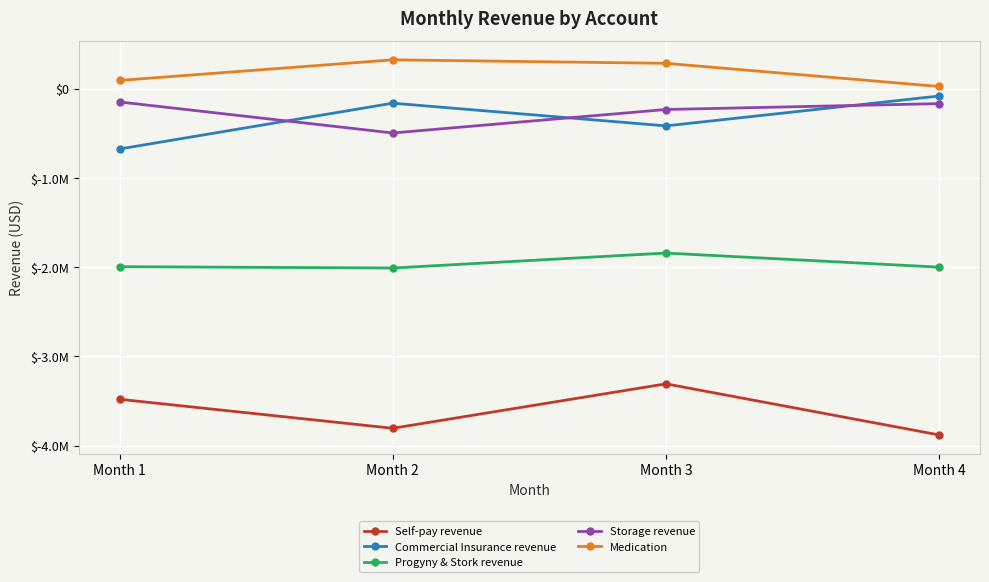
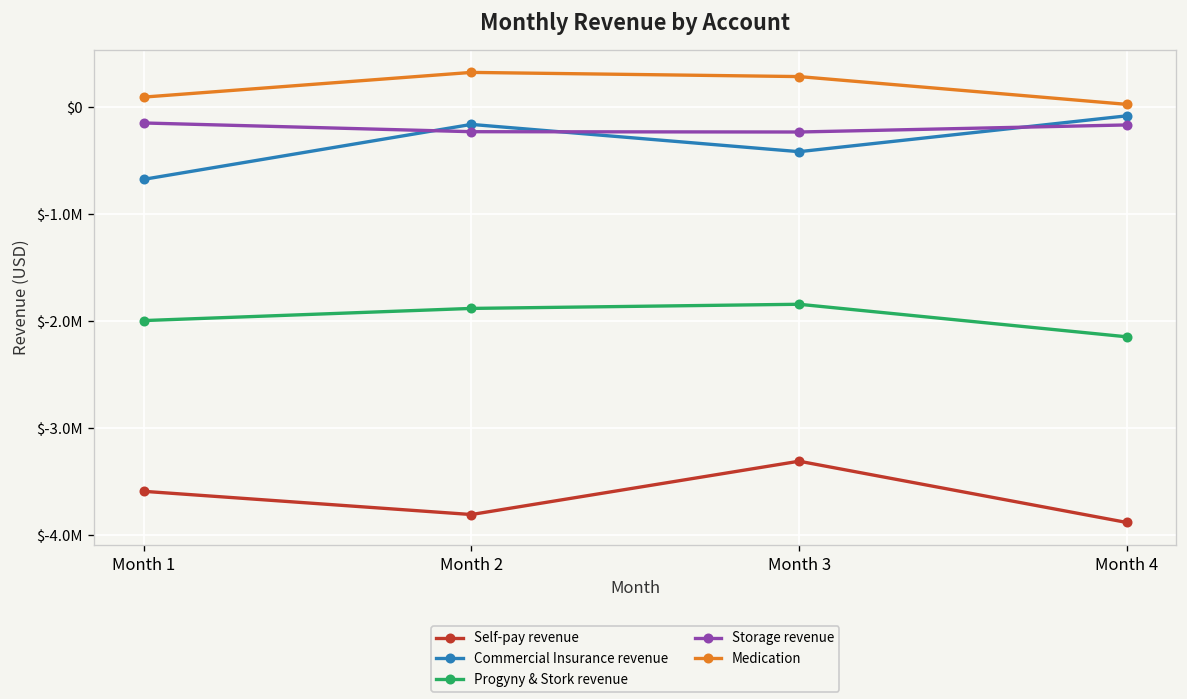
  {
    "Self-pay revenue": {
-     "Month 1": "$-3500000",
+     "Month 1": "$-3600000",
      "Month 2": "$-3800000",
      "Month 3": "$-3300000",
      "Month 4": "$-3900000"
    },
    "Commercial Insurance revenue": {
      "Month 1": "$-700000",
      "Month 2": "$-200000",
      "Month 3": "$-400000",
      "Month 4": "$-100000"
    },
    "Progyny & Stork revenue": {
      "Month 1": "$-2000000",
-     "Month 2": "$-2000000",
+     "Month 2": "$-1900000",
      "Month 3": "$-1800000",
-     "Month 4": "$-2000000"
+     "Month 4": "$-2100000"
    },
    "Storage revenue": {
      "Month 1": "$-100000",
-     "Month 2": "$-500000",
+     "Month 2": "$-200000",
      "Month 3": "$-200000",
      "Month 4": "$-200000"
    },
    "Medication": {
      "Month 1": "$100000",
      "Month 2": "$300000",
      "Month 3": "$300000",
      "Month 4": "$0"
    }
  }
